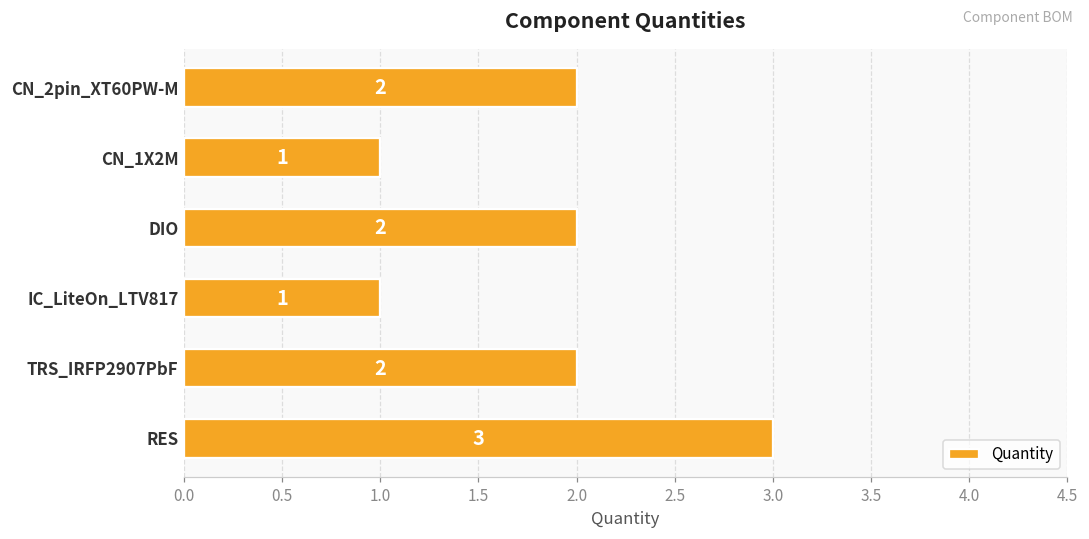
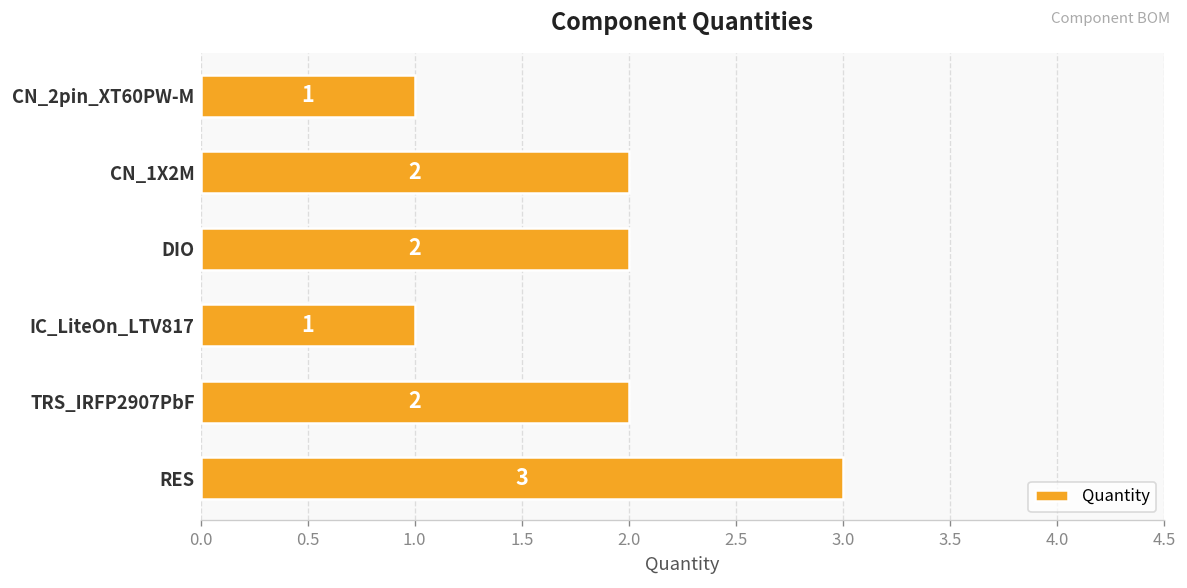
  {
-   "CN_2pin_XT60PW-M": 2,
-   "CN_1X2M": 1,
+   "CN_2pin_XT60PW-M": 1,
+   "CN_1X2M": 2,
    "DIO": 2,
    "IC_LiteOn_LTV817": 1,
    "TRS_IRFP2907PbF": 2,
    "RES": 3
  }
